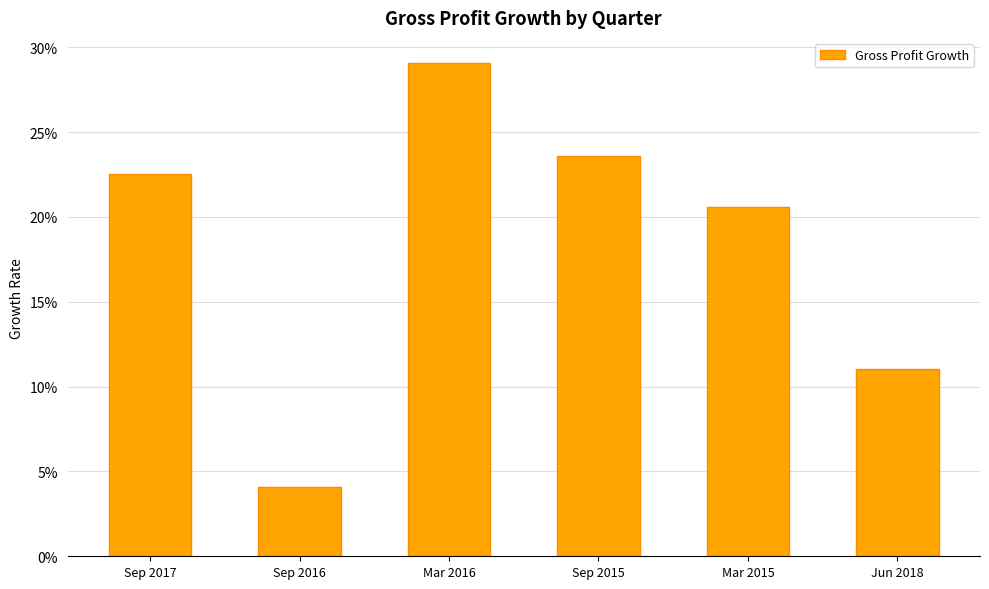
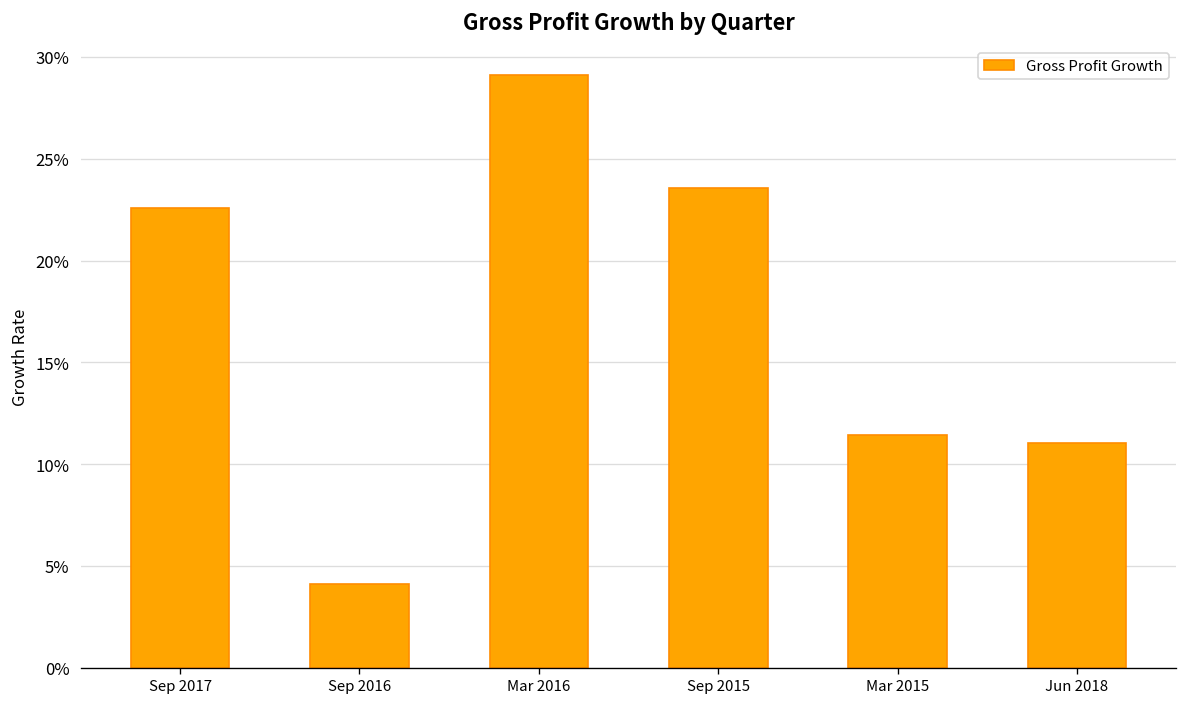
  {
    "Sep 2017": "22.6%",
    "Sep 2016": "4.1%",
    "Mar 2016": "29.1%",
    "Sep 2015": "23.6%",
-   "Mar 2015": "20.6%",
+   "Mar 2015": "11.4%",
    "Jun 2018": "11.0%"
  }
